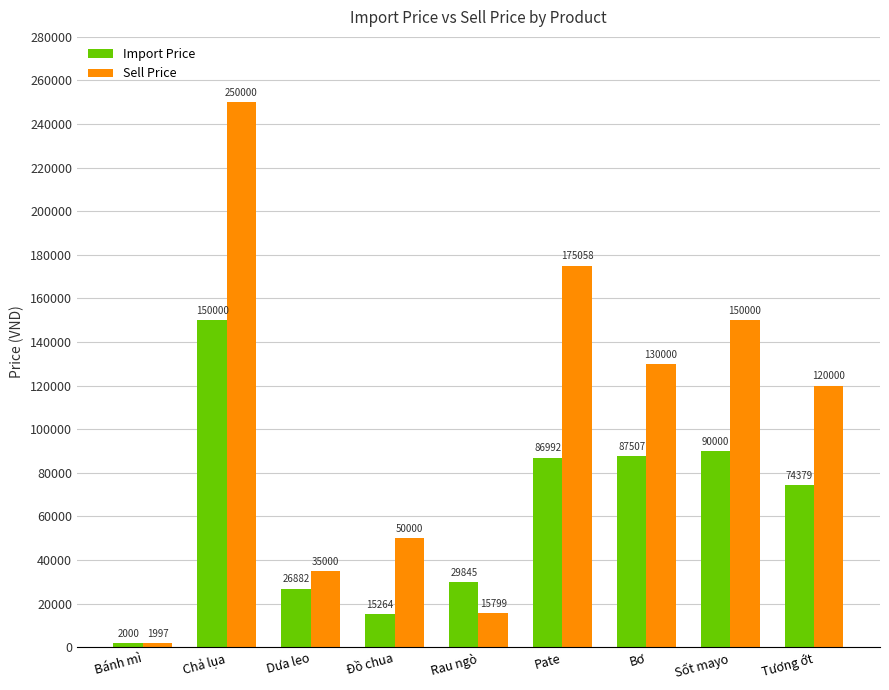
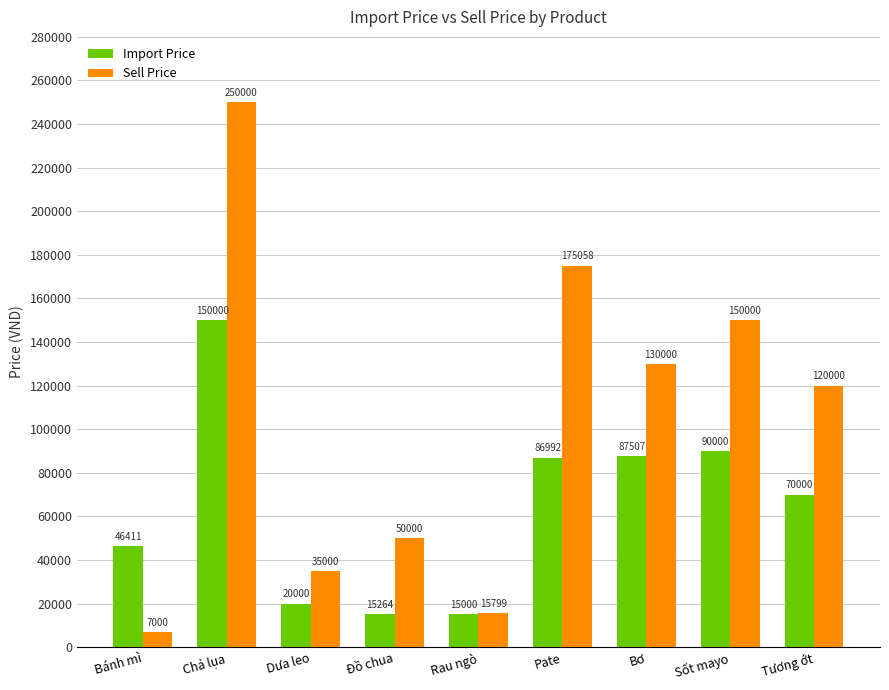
  {
    "Import Price": {
-     "Bánh mì": 2000,
+     "Bánh mì": 46411,
      "Chả lụa": 150000,
-     "Dưa leo": 26882,
+     "Dưa leo": 20000,
      "Đồ chua": 15264,
-     "Rau ngò": 29845,
+     "Rau ngò": 15000,
      "Pate": 86992,
      "Bơ": 87507,
      "Sốt mayo": 90000,
-     "Tương ớt": 74379
+     "Tương ớt": 70000
    },
    "Sell Price": {
-     "Bánh mì": 1997,
+     "Bánh mì": 7000,
      "Chả lụa": 250000,
      "Dưa leo": 35000,
      "Đồ chua": 50000,
      "Rau ngò": 15799,
      "Pate": 175058,
      "Bơ": 130000,
      "Sốt mayo": 150000,
      "Tương ớt": 120000
    }
  }
